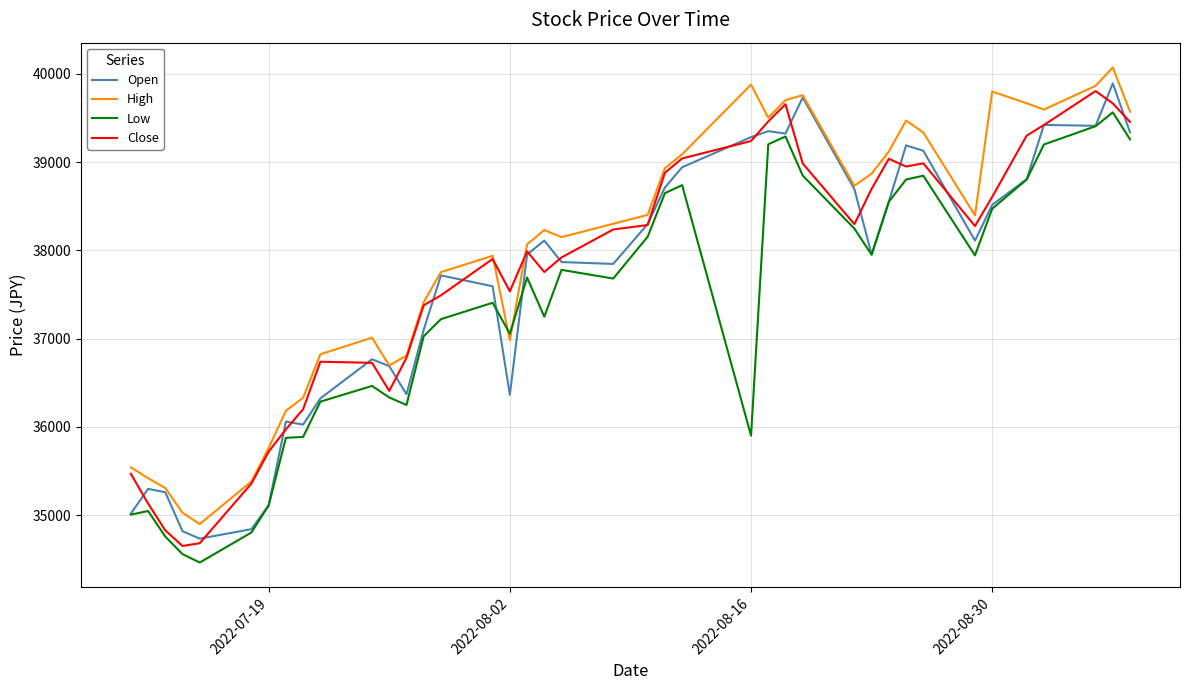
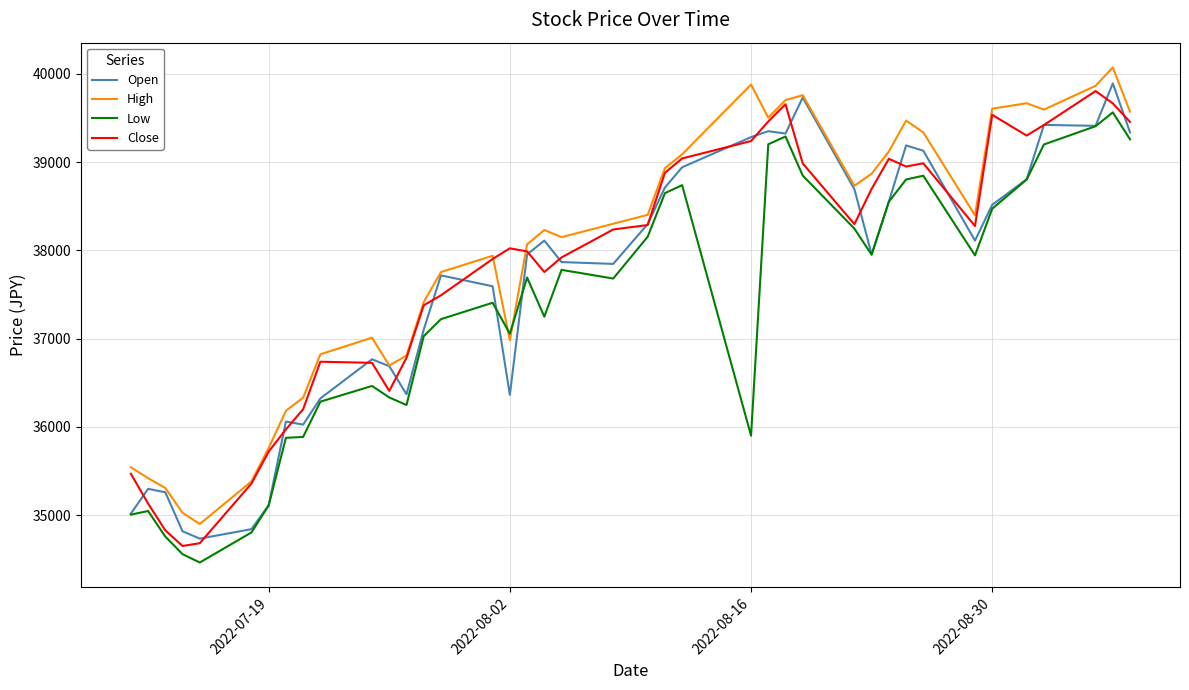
  {
    "Open": {
      "2022-08-02": 36400,
      "2022-08-16": 39300,
      "2022-08-30": 38500
    },
    "High": {
      "2022-07-19": 35800,
      "2022-08-02": 37000,
      "2022-08-16": 39900,
-     "2022-08-30": 39800
+     "2022-08-30": 39600
    },
    "Low": {
      "2022-08-02": 37100,
      "2022-08-16": 35900,
      "2022-08-30": 38500
    },
    "Close": {
      "2022-07-19": 35700,
-     "2022-08-02": 37500,
+     "2022-08-02": 38000,
      "2022-08-16": 39200,
-     "2022-08-30": 38600
+     "2022-08-30": 39500
    }
  }
